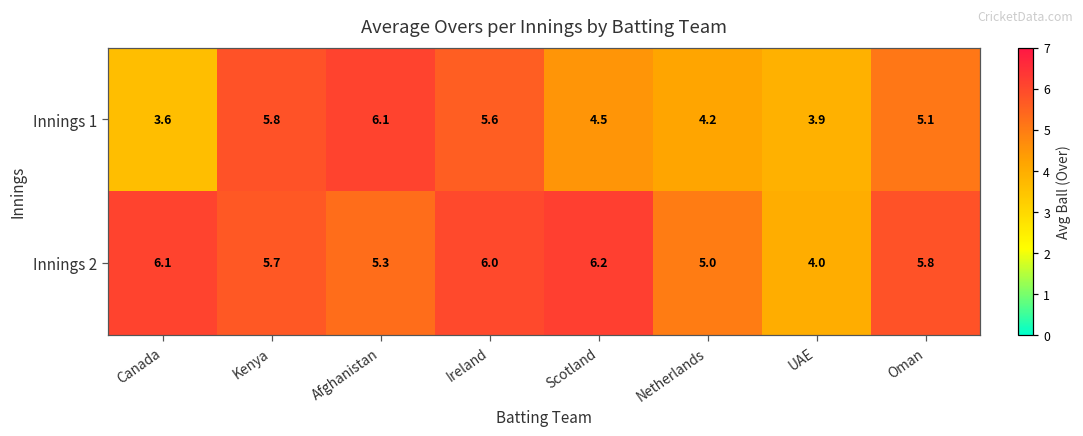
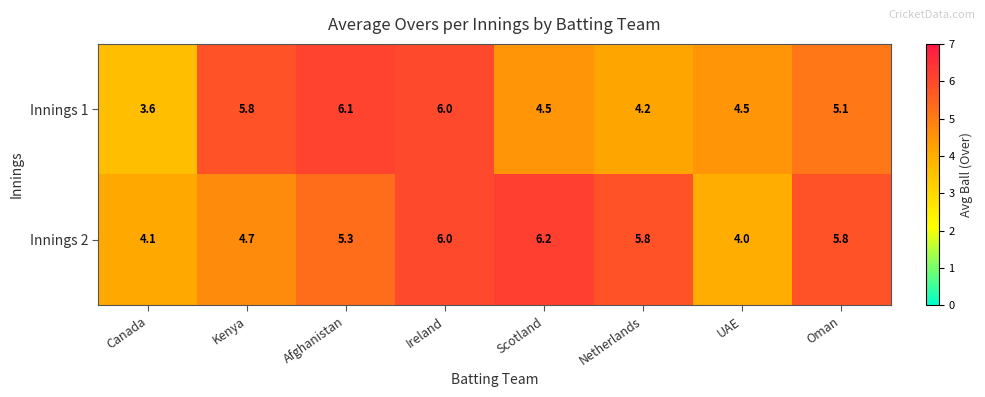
  {
    "Innings 1": {
      "Canada": 3.6,
      "Kenya": 5.8,
      "Afghanistan": 6.1,
-     "Ireland": 5.6,
+     "Ireland": 6.0,
      "Scotland": 4.5,
      "Netherlands": 4.2,
-     "UAE": 3.9,
+     "UAE": 4.5,
      "Oman": 5.1
    },
    "Innings 2": {
-     "Canada": 6.1,
-     "Kenya": 5.7,
+     "Canada": 4.1,
+     "Kenya": 4.7,
      "Afghanistan": 5.3,
      "Ireland": 6.0,
      "Scotland": 6.2,
-     "Netherlands": 5.0,
+     "Netherlands": 5.8,
      "UAE": 4.0,
      "Oman": 5.8
    }
  }
